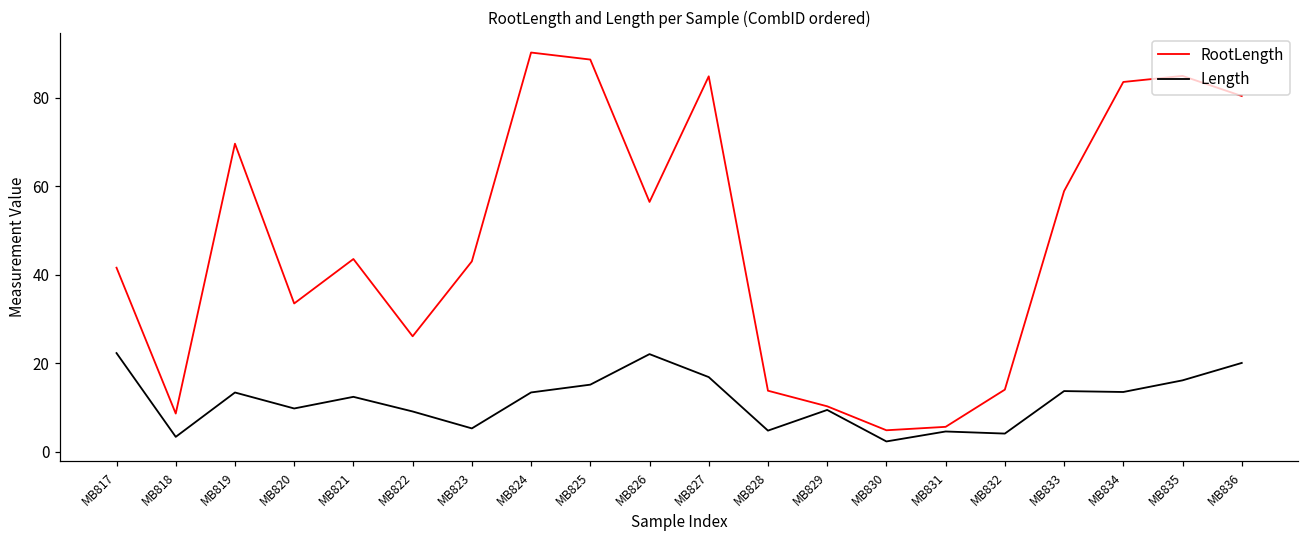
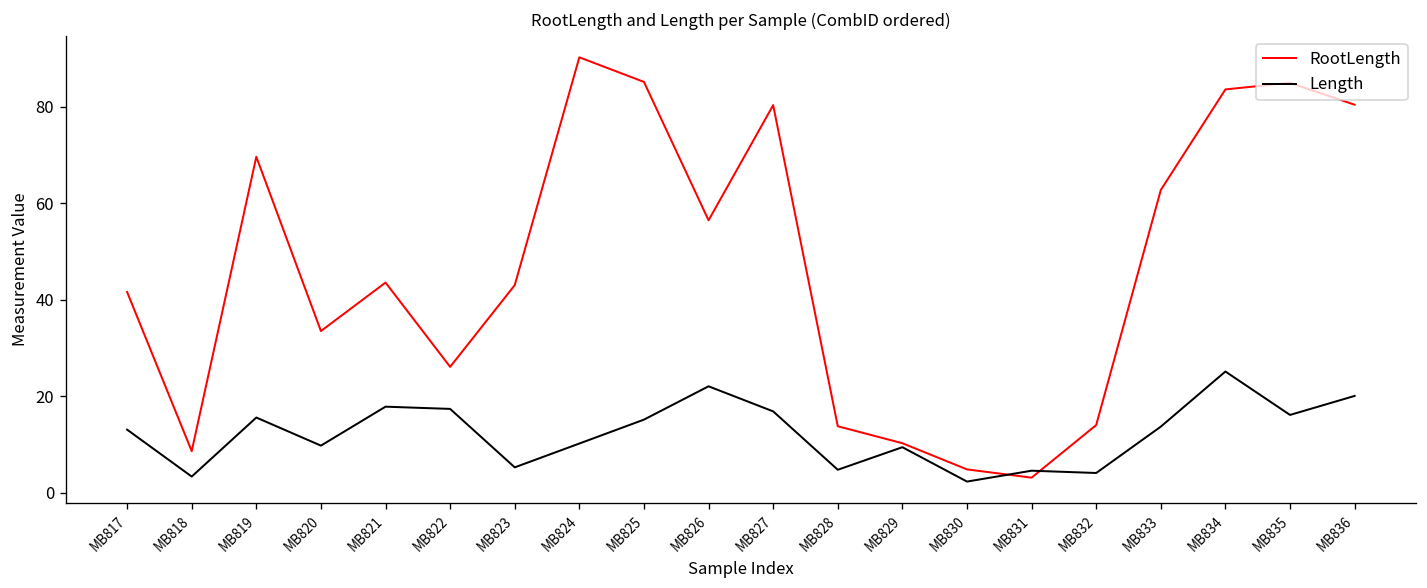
  {
    "RootLength": {
      "MB817": 42,
      "MB818": 9,
      "MB819": 70,
      "MB820": 34,
      "MB821": 44,
      "MB822": 26,
      "MB823": 43,
      "MB824": 90,
-     "MB825": 89,
+     "MB825": 85,
      "MB826": 56,
-     "MB827": 85,
+     "MB827": 80,
      "MB828": 14,
      "MB829": 10,
      "MB830": 5,
-     "MB831": 6,
+     "MB831": 3,
      "MB832": 14,
-     "MB833": 59,
+     "MB833": 63,
      "MB834": 84,
      "MB836": 80
    },
    "Length": {
-     "MB817": 22,
+     "MB817": 13,
      "MB818": 3,
-     "MB819": 13,
+     "MB819": 16,
      "MB820": 10,
-     "MB821": 12,
-     "MB822": 9,
+     "MB821": 18,
+     "MB822": 17,
      "MB823": 5,
-     "MB824": 13,
+     "MB824": 10,
      "MB825": 15,
      "MB826": 22,
      "MB827": 17,
      "MB828": 5,
      "MB829": 9,
      "MB830": 2,
      "MB831": 5,
      "MB832": 4,
      "MB833": 14,
-     "MB834": 14,
+     "MB834": 25,
      "MB835": 16,
      "MB836": 20
    }
  }
